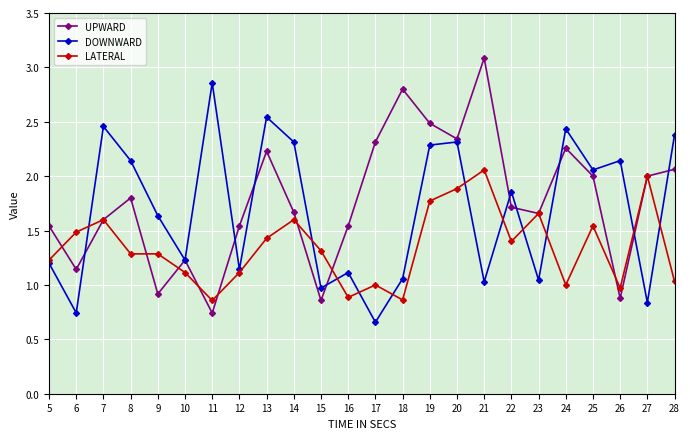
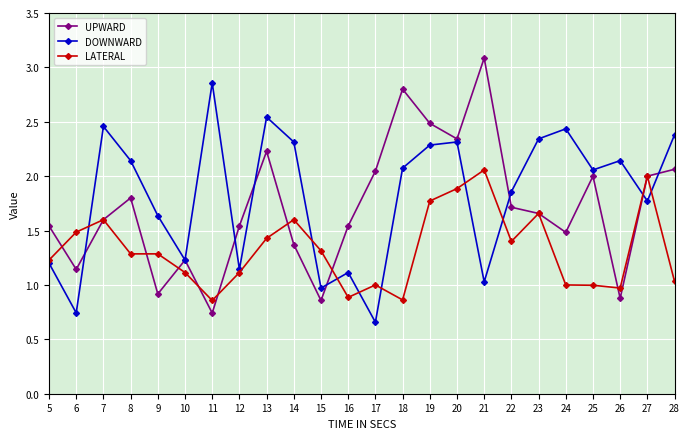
  {
    "UPWARD": {
      "5": 1.54,
      "6": 1.14,
      "8": 1.80,
      "9": 0.92,
      "11": 0.74,
      "12": 1.54,
      "13": 2.23,
-     "14": 1.67,
+     "14": 1.37,
      "15": 0.86,
      "16": 1.54,
-     "17": 2.31,
+     "17": 2.05,
      "18": 2.80,
      "19": 2.49,
      "20": 2.34,
      "21": 3.09,
      "22": 1.71,
-     "24": 2.26,
+     "24": 1.48,
      "25": 2.00,
      "26": 0.88,
      "28": 2.06
    },
    "DOWNWARD": {
      "5": 1.20,
      "6": 0.74,
      "7": 2.46,
      "8": 2.14,
      "9": 1.64,
      "11": 2.86,
      "12": 1.14,
      "13": 2.54,
      "14": 2.31,
      "15": 0.97,
      "16": 1.11,
      "17": 0.66,
-     "18": 1.06,
+     "18": 2.07,
      "19": 2.29,
      "20": 2.31,
      "21": 1.03,
      "22": 1.86,
-     "23": 1.04,
+     "23": 2.34,
      "24": 2.44,
      "25": 2.06,
      "26": 2.14,
-     "27": 0.84,
+     "27": 1.77,
      "28": 2.38
    },
    "LATERAL": {
      "5": 1.23,
      "6": 1.49,
      "8": 1.29,
      "9": 1.29,
      "10": 1.11,
      "11": 0.86,
      "12": 1.11,
      "13": 1.43,
      "14": 1.60,
      "15": 1.31,
      "16": 0.89,
      "17": 1.00,
      "18": 0.86,
      "19": 1.77,
      "20": 1.89,
      "21": 2.06,
      "22": 1.40,
      "24": 1.00,
-     "25": 1.54,
+     "25": 1.00,
      "26": 0.97,
      "28": 1.03
    }
  }
